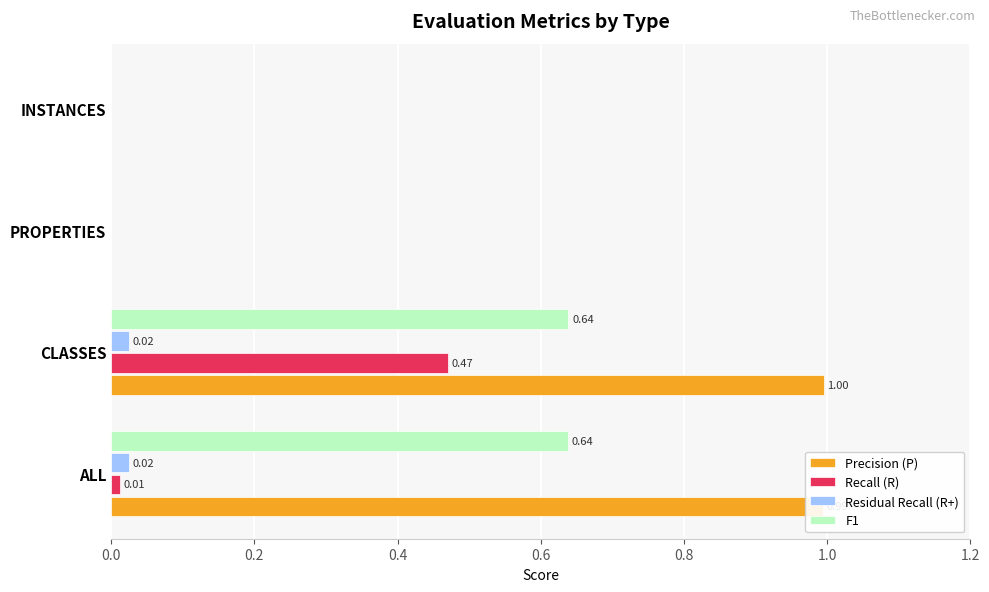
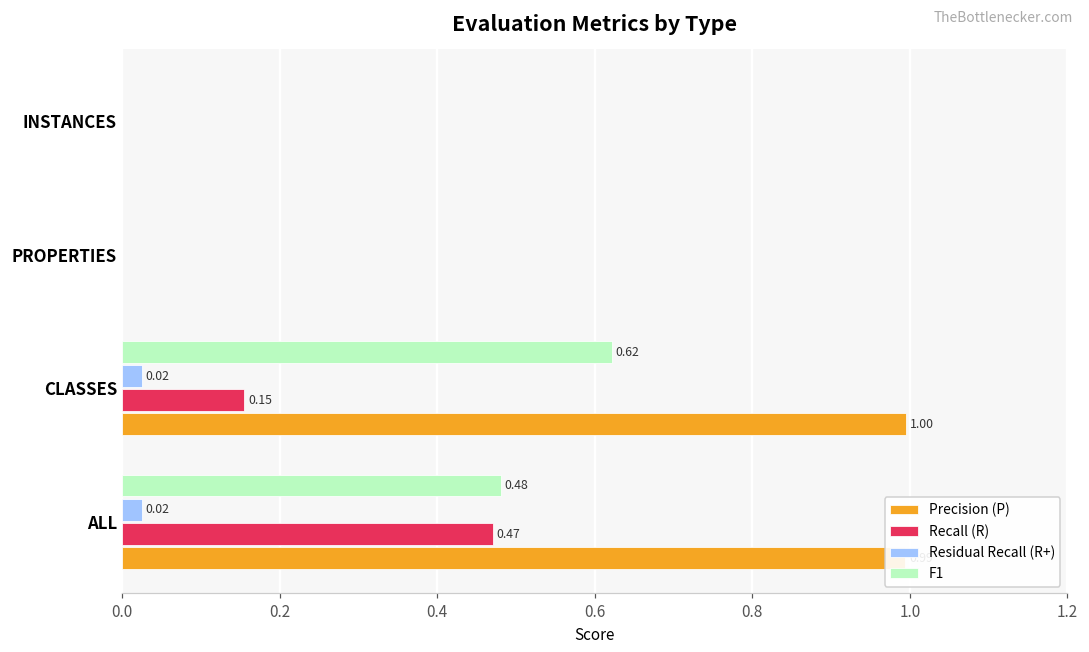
  {
    "Precision (P)": {
      "CLASSES": 1.00
    },
    "Recall (R)": {
-     "CLASSES": 0.47,
-     "ALL": 0.01
+     "CLASSES": 0.15,
+     "ALL": 0.47
    },
    "Residual Recall (R+)": {
      "CLASSES": 0.02,
      "ALL": 0.02
    },
    "F1": {
-     "CLASSES": 0.64,
-     "ALL": 0.64
+     "CLASSES": 0.62,
+     "ALL": 0.48
    }
  }
